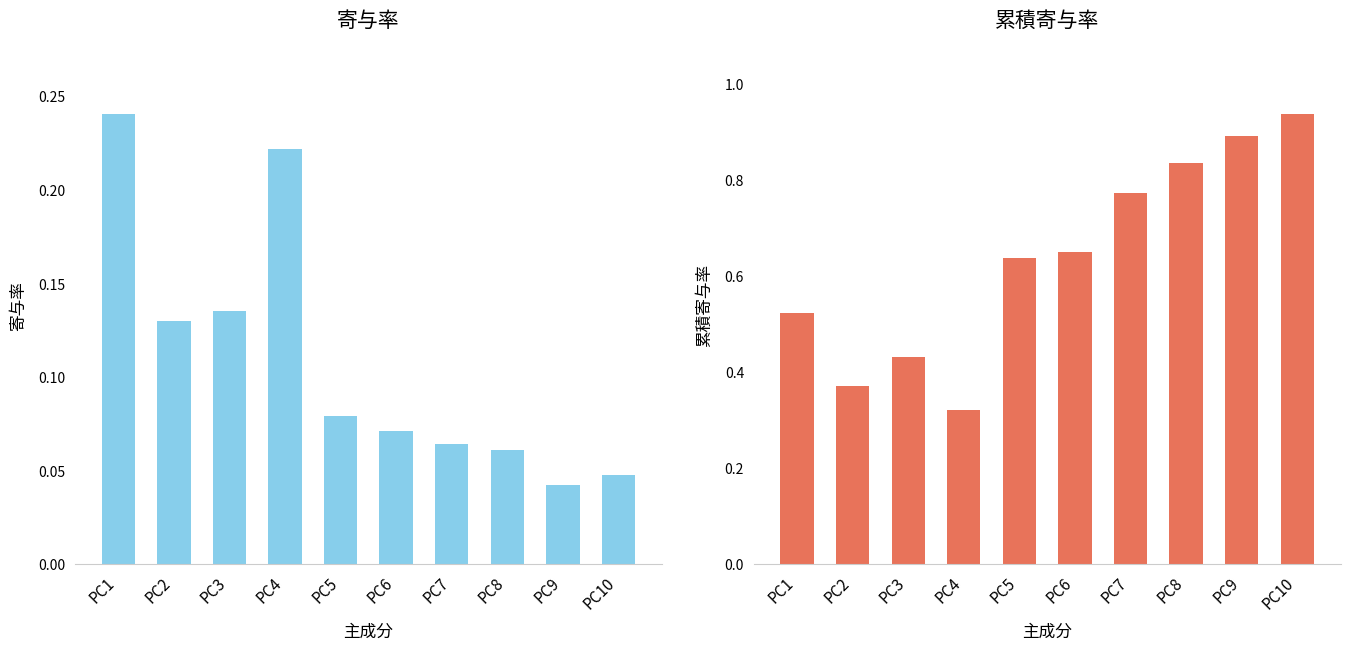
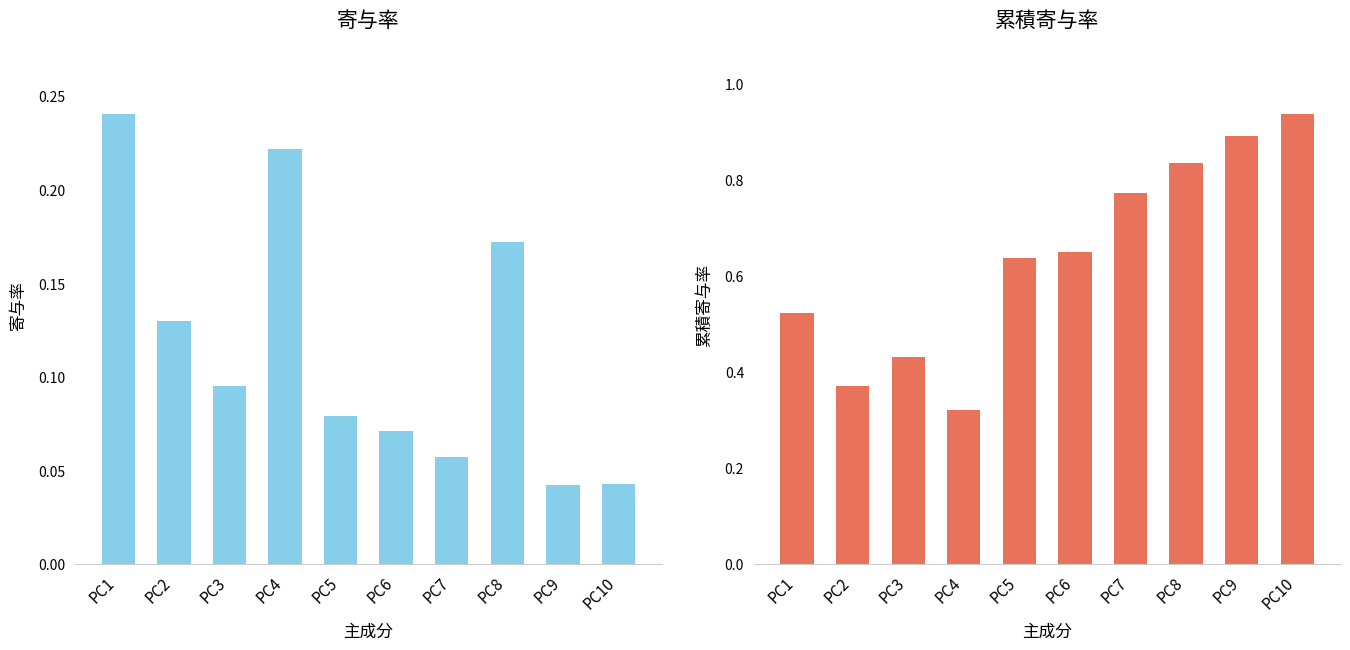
  {
    "寄与率": {
      "PC1": 0.241,
      "PC2": 0.130,
-     "PC3": 0.135,
+     "PC3": 0.095,
      "PC4": 0.222,
      "PC5": 0.079,
      "PC6": 0.071,
-     "PC7": 0.064,
-     "PC8": 0.061,
+     "PC7": 0.057,
+     "PC8": 0.172,
      "PC9": 0.043,
-     "PC10": 0.048
+     "PC10": 0.043
    },
    "累積寄与率": {
      "PC1": 0.52,
      "PC2": 0.37,
      "PC3": 0.43,
      "PC4": 0.32,
      "PC5": 0.64,
      "PC6": 0.65,
      "PC7": 0.77,
      "PC8": 0.83,
      "PC9": 0.89,
      "PC10": 0.94
    }
  }
